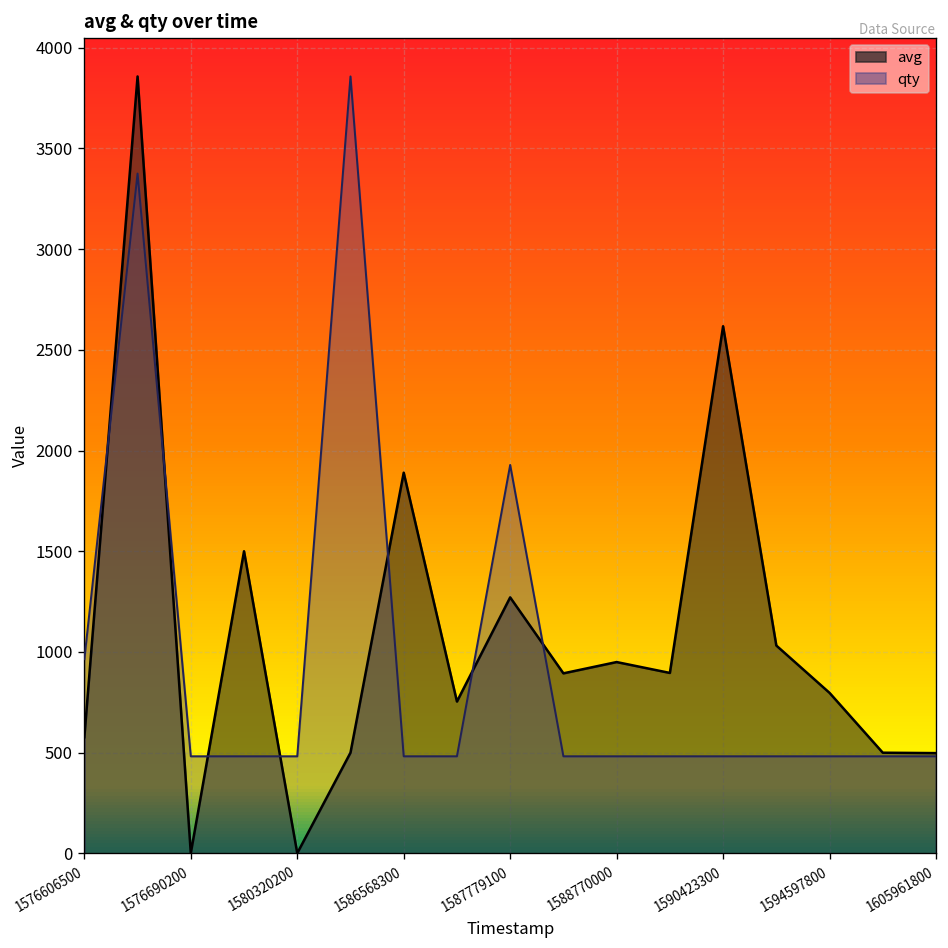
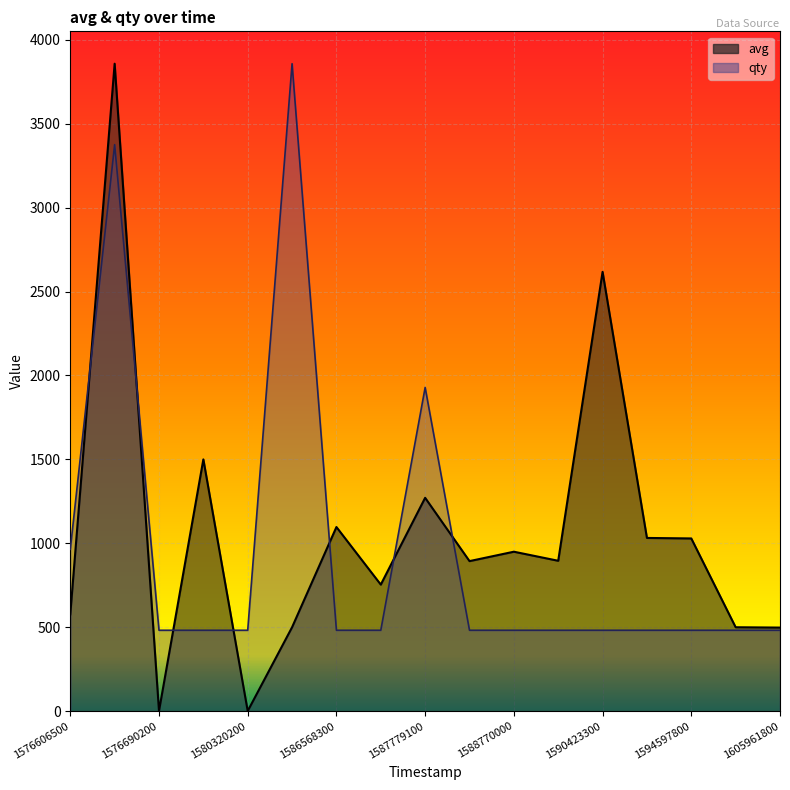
  {
    "avg": {
      "1576606500": 580,
      "1576690200": 0,
      "1580320200": 0,
-     "1586568300": 1890,
+     "1586568300": 1100,
      "1587779100": 1270,
      "1588770000": 950,
      "1590423300": 2620,
-     "1594597800": 800,
+     "1594597800": 1030,
      "1605961800": 500
    },
    "qty": {
      "1576606500": 960,
      "1576690200": 480,
      "1580320200": 480,
      "1586568300": 480,
      "1587779100": 1930,
      "1588770000": 480,
      "1590423300": 480,
      "1594597800": 480,
      "1605961800": 480
    }
  }
